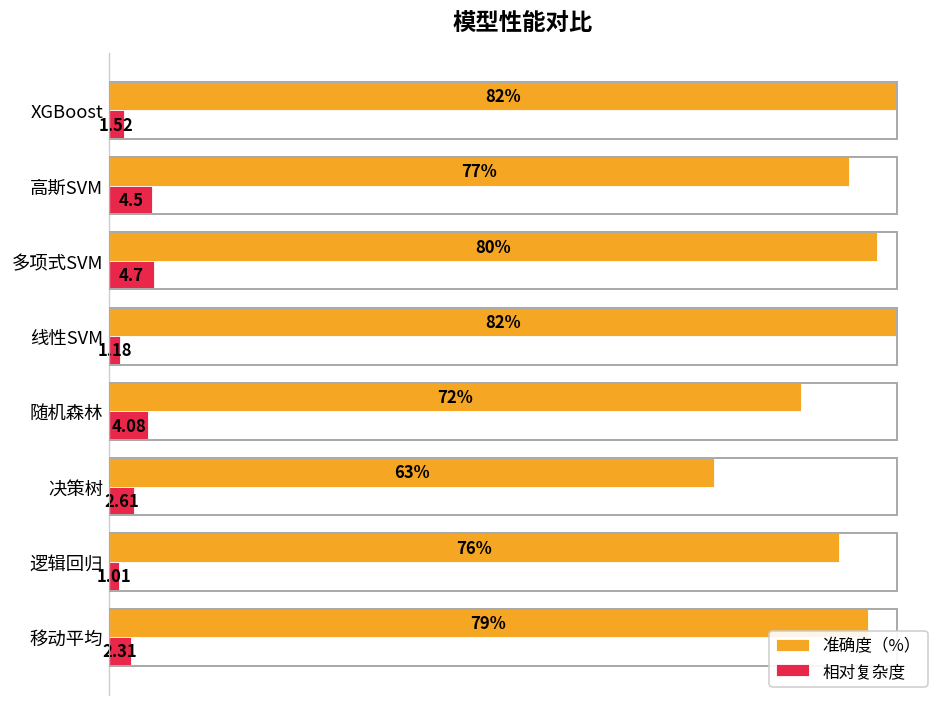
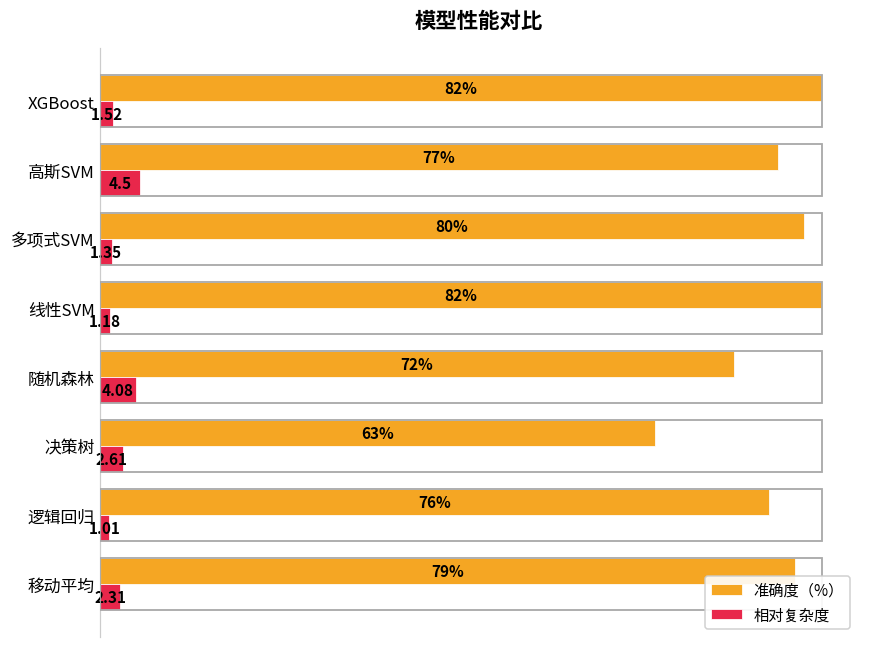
  {
    "准确度（%）": {
      "XGBoost": "82%",
      "高斯SVM": "77%",
      "多项式SVM": "80%",
      "线性SVM": "82%",
      "随机森林": "72%",
      "决策树": "63%",
      "逻辑回归": "76%",
      "移动平均": "79%"
    },
    "相对复杂度": {
      "XGBoost": "1.52",
      "高斯SVM": "4.5",
-     "多项式SVM": "4.7",
+     "多项式SVM": "1.35",
      "线性SVM": "1.18",
      "随机森林": "4.08",
      "决策树": "2.61",
      "逻辑回归": "1.01",
      "移动平均": "2.31"
    }
  }
